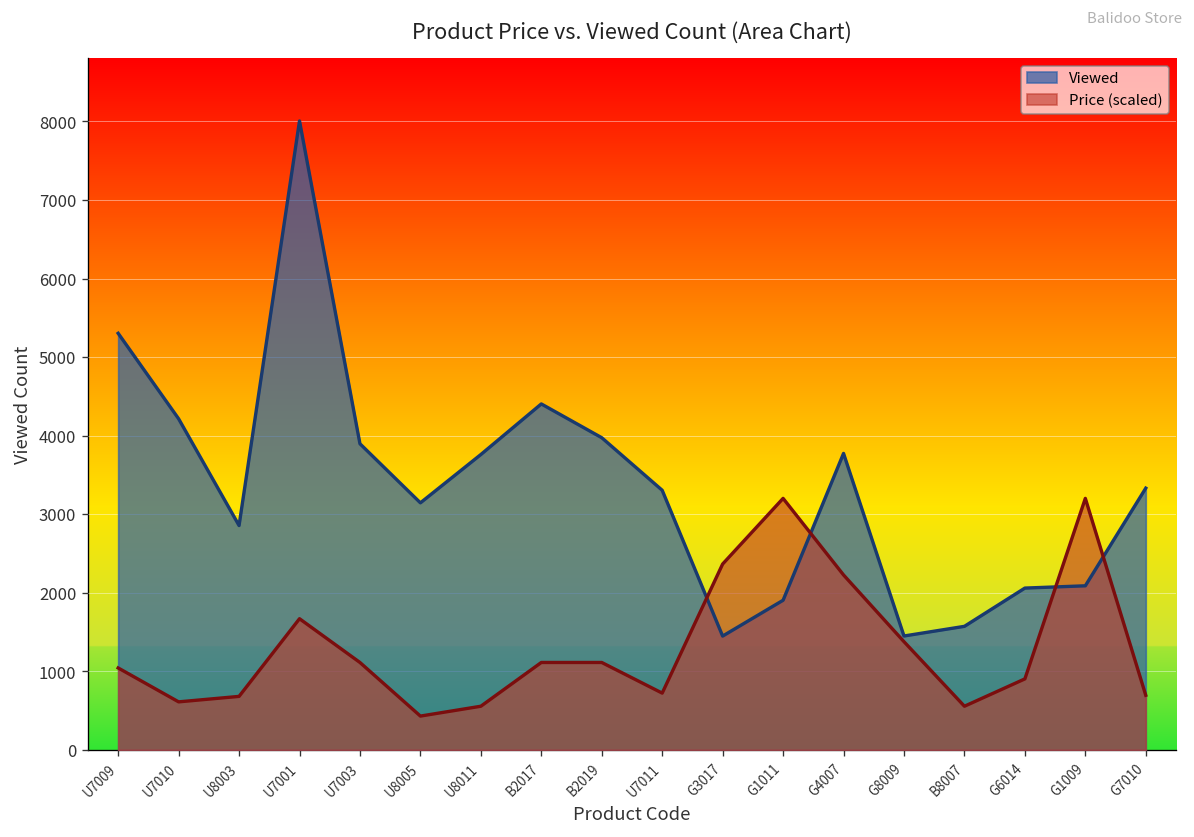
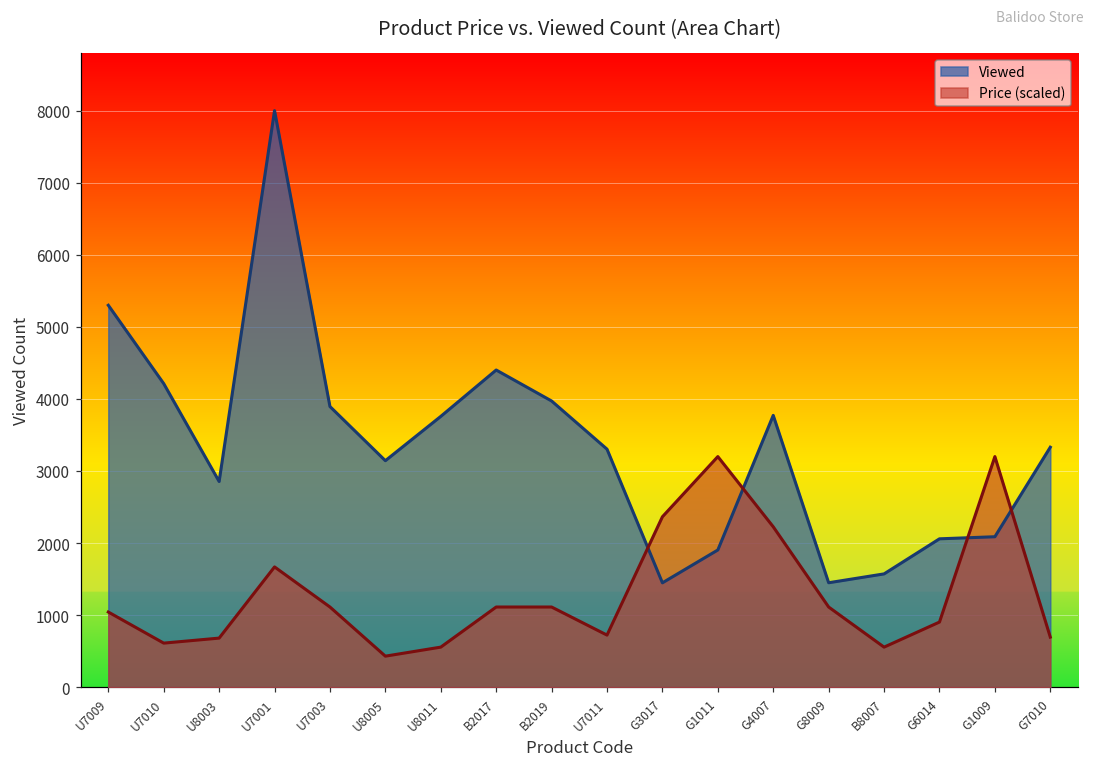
  {
    "Viewed": {
      "U7009": 5300,
      "U7010": 4200,
      "U8003": 2900,
      "U7001": 8000,
      "U7003": 3900,
      "U8005": 3100,
      "U8011": 3800,
      "B2017": 4400,
      "B2019": 4000,
      "U7011": 3300,
      "G3017": 1500,
      "G1011": 1900,
      "G4007": 3800,
      "G8009": 1500,
      "B8007": 1600,
      "G6014": 2100,
      "G1009": 2100,
      "G7010": 3300
    },
    "Price (scaled)": {
      "U7009": 1000,
      "U7010": 600,
      "U8003": 700,
      "U7001": 1700,
      "U7003": 1100,
      "U8005": 400,
      "U8011": 600,
      "B2017": 1100,
      "B2019": 1100,
      "U7011": 700,
      "G3017": 2400,
      "G1011": 3200,
      "G4007": 2200,
-     "G8009": 1400,
+     "G8009": 1100,
      "B8007": 600,
      "G6014": 900,
      "G1009": 3200,
      "G7010": 700
    }
  }
